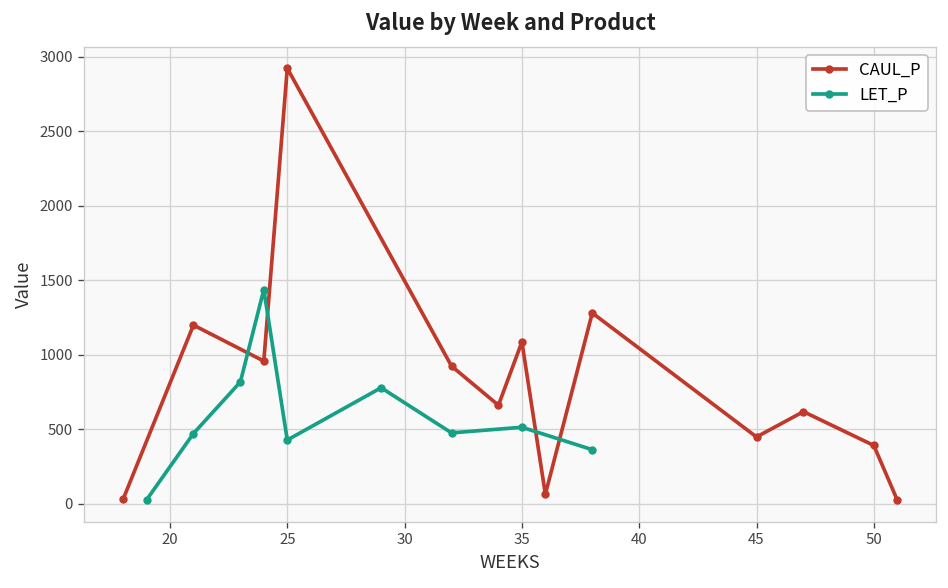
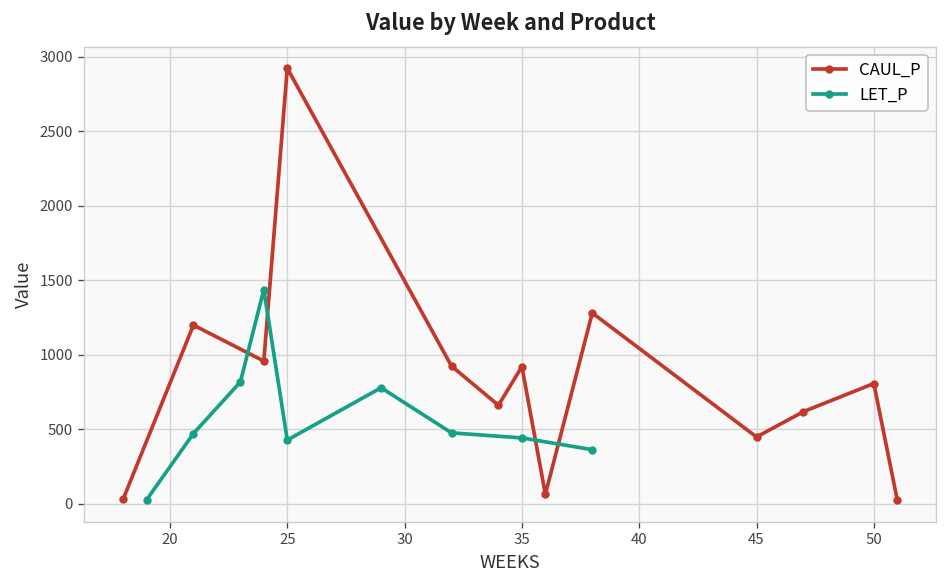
  {
    "CAUL_P": {
      "25": 2920,
-     "35": 1090,
+     "35": 920,
      "45": 450,
-     "50": 390
+     "50": 810
    },
    "LET_P": {
      "25": 430,
-     "35": 510
+     "35": 440
    }
  }
